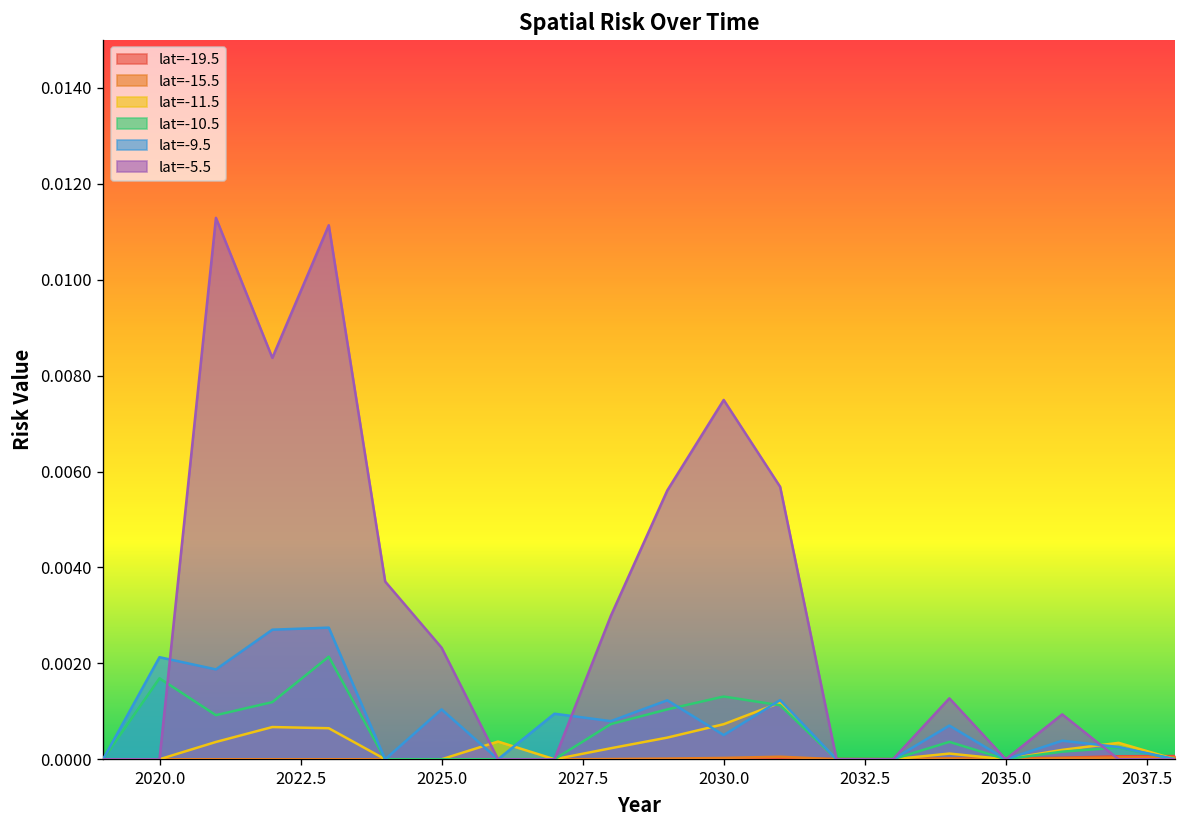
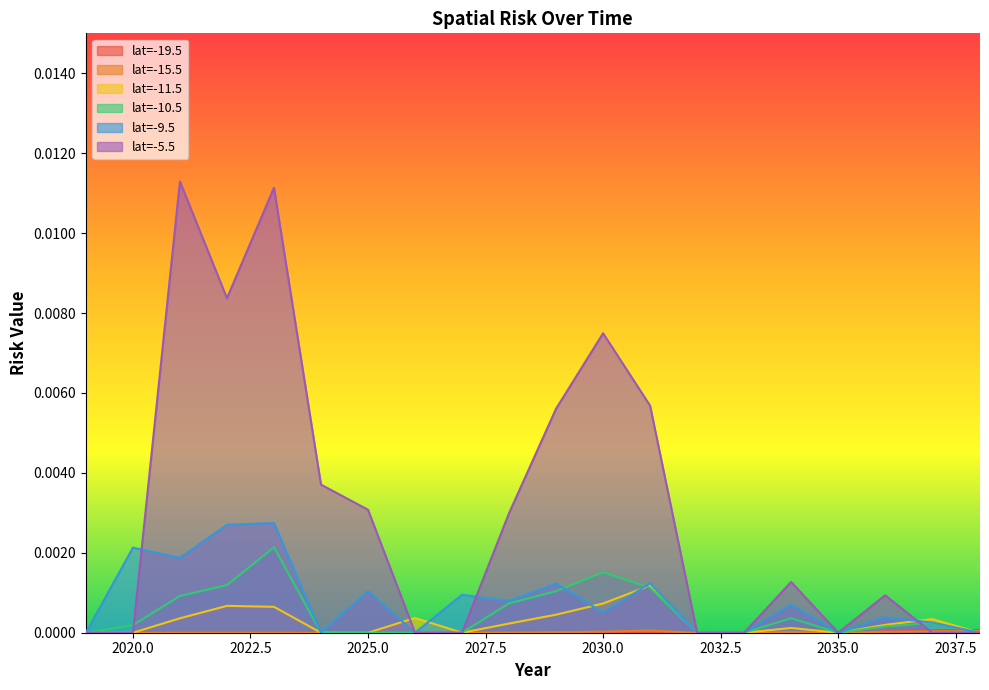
  {
    "lat=-11.5": {
      "2030.0": 0.0007
    },
    "lat=-10.5": {
-     "2020.0": 0.0017,
-     "2030.0": 0.0013
+     "2020.0": 0.0002,
+     "2030.0": 0.0015
    },
    "lat=-9.5": {
      "2020.0": 0.0021,
      "2025.0": 0.0010,
      "2030.0": 0.0005
    },
    "lat=-5.5": {
-     "2025.0": 0.0023,
+     "2025.0": 0.0031,
      "2030.0": 0.0075
    }
  }
